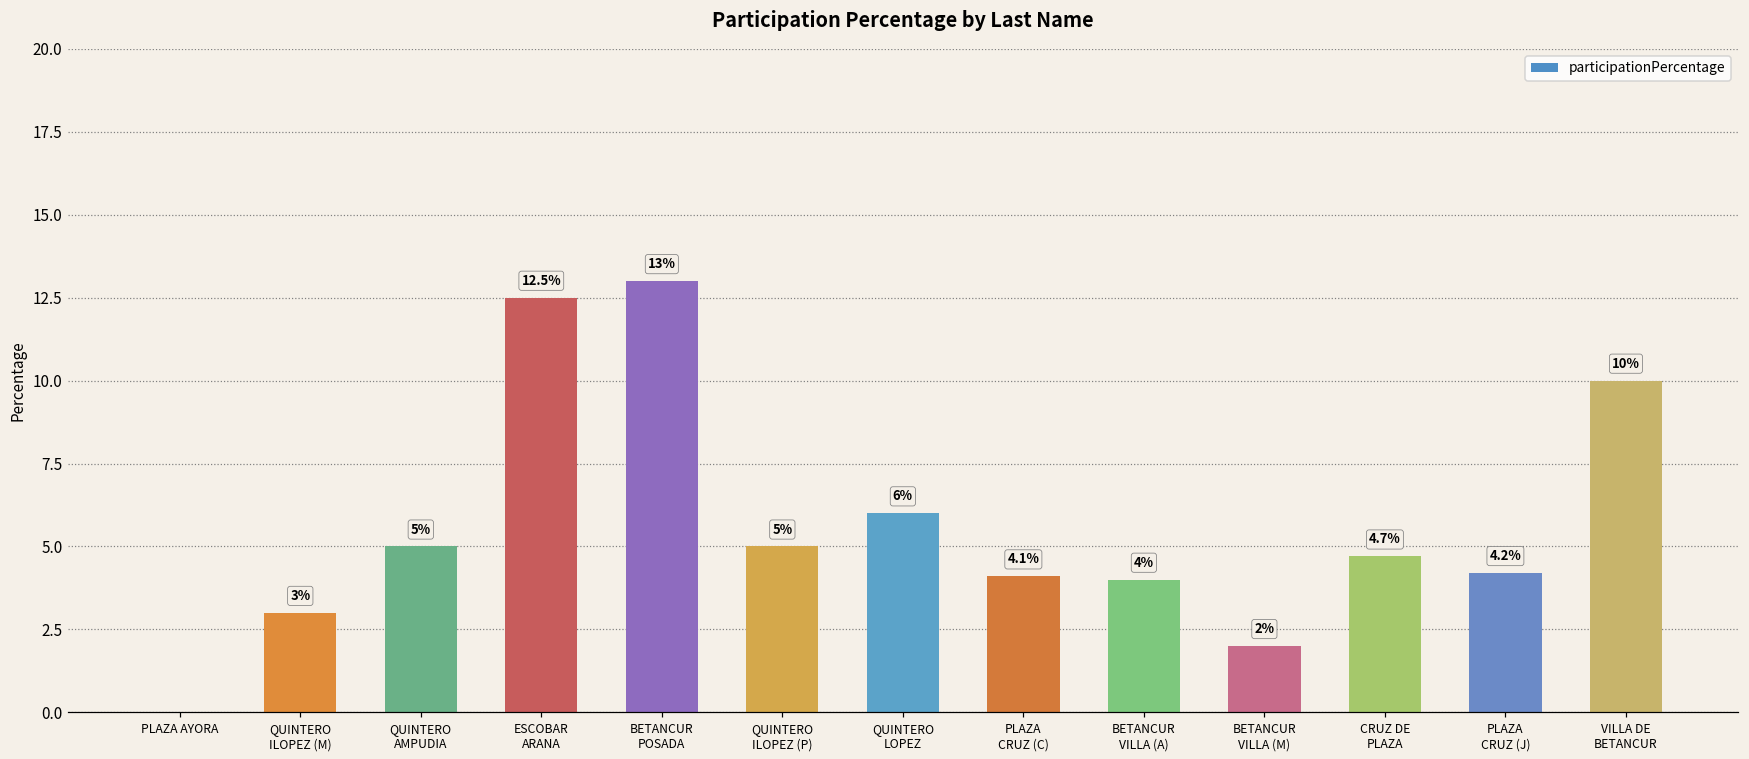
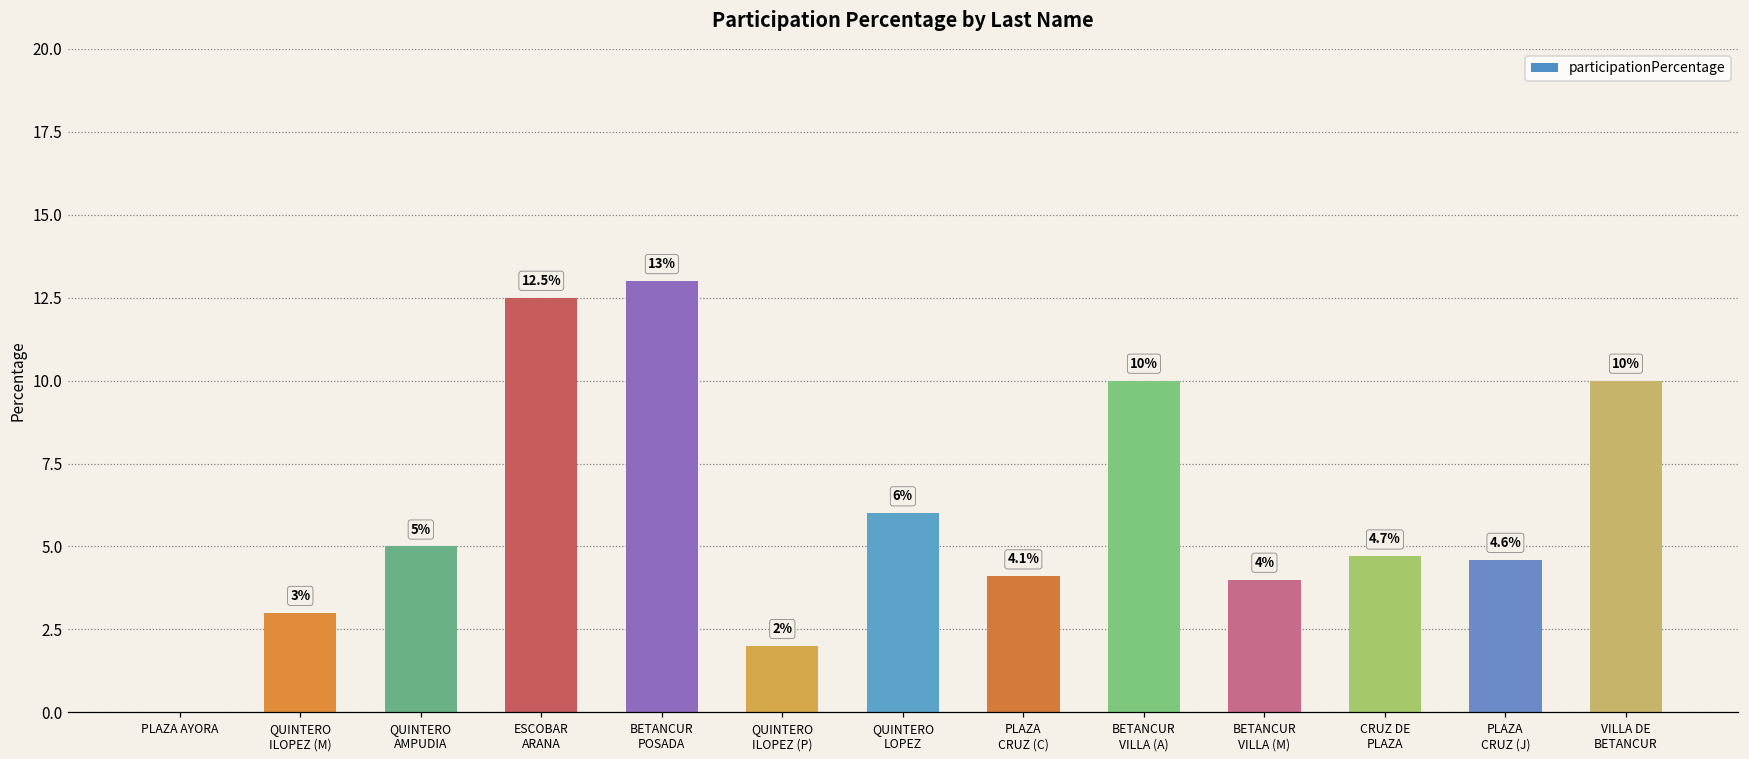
  {
-   "QUINTERO ILOPEZ (P)": "5%",
-   "BETANCUR VILLA (A)": "4%",
-   "BETANCUR VILLA (M)": "2%",
-   "PLAZA CRUZ (J)": "4.2%"
+   "QUINTERO ILOPEZ (P)": "2%",
+   "BETANCUR VILLA (A)": "10%",
+   "BETANCUR VILLA (M)": "4%",
+   "PLAZA CRUZ (J)": "4.6%"
  }
